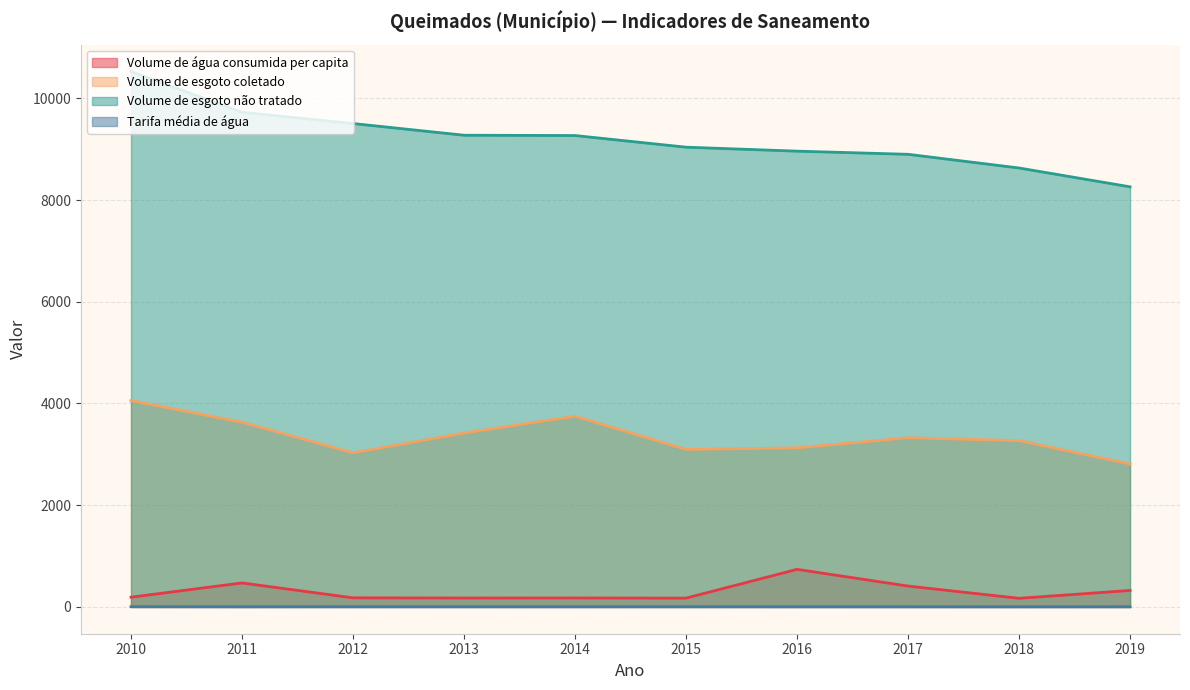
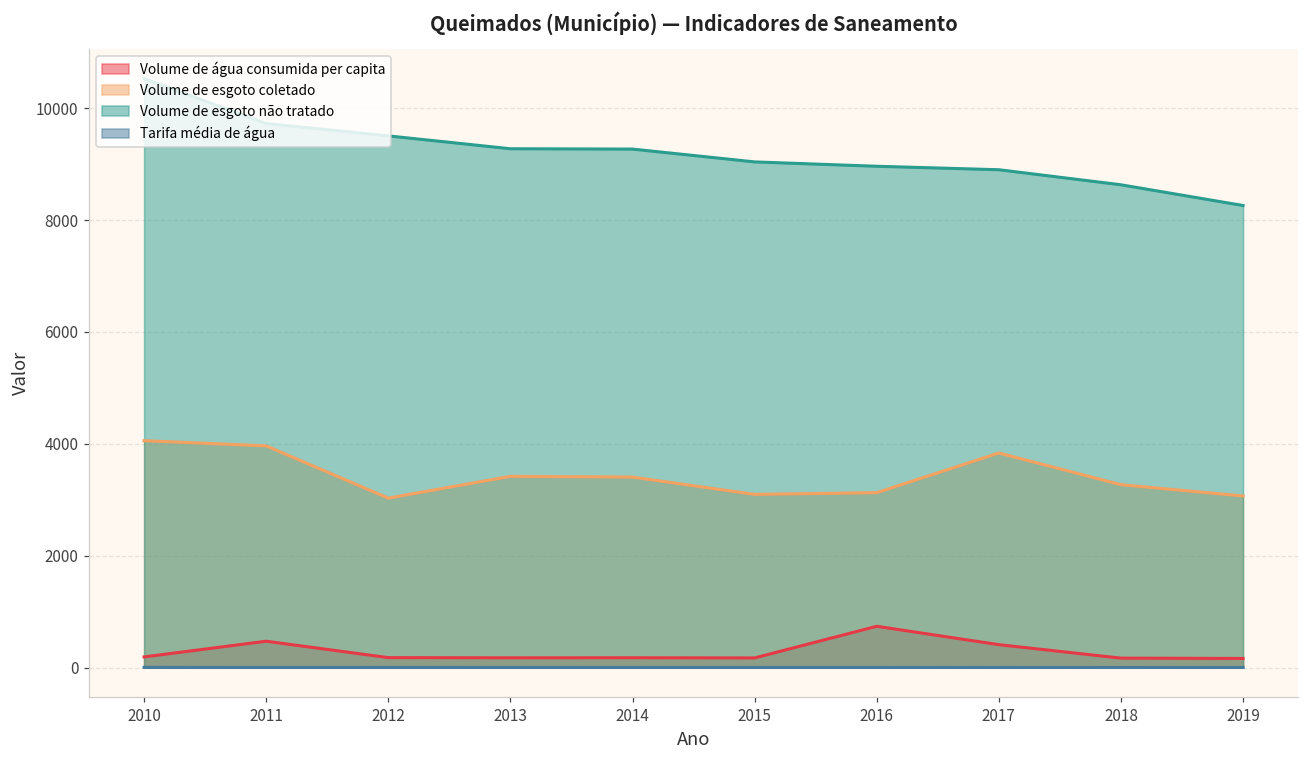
  {
    "Volume de água consumida per capita": {
      "2010": 200,
      "2011": 500,
      "2012": 200,
      "2013": 200,
      "2014": 200,
      "2015": 200,
      "2016": 700,
      "2017": 400,
      "2018": 200,
-     "2019": 300
+     "2019": 200
    },
    "Volume de esgoto coletado": {
      "2010": 4100,
-     "2011": 3600,
+     "2011": 4000,
      "2012": 3000,
      "2013": 3400,
-     "2014": 3700,
+     "2014": 3400,
      "2015": 3100,
      "2016": 3100,
-     "2017": 3300,
+     "2017": 3800,
      "2018": 3300,
-     "2019": 2800
+     "2019": 3100
    }
  }
